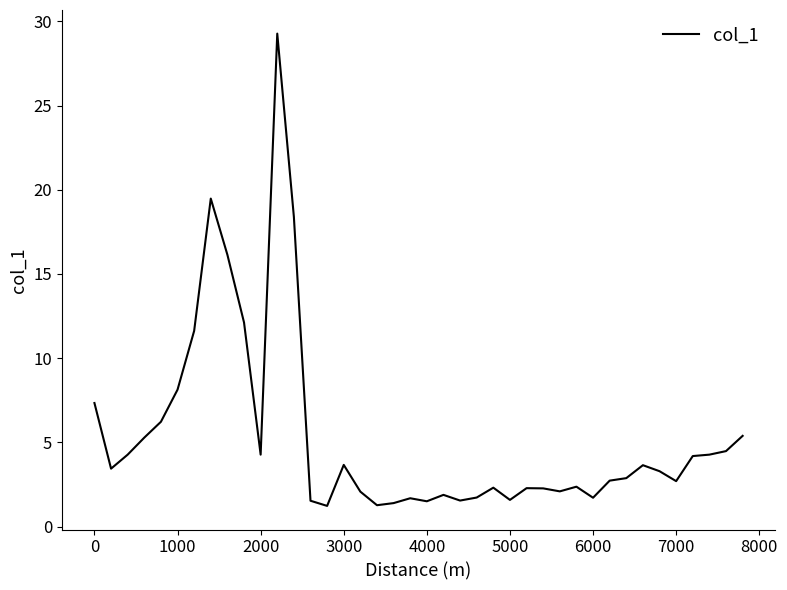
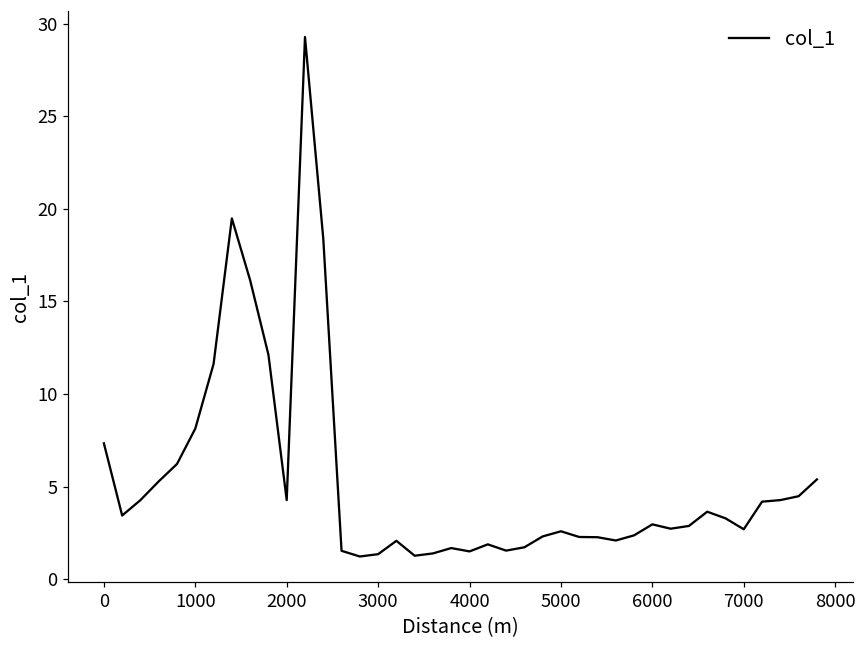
  {
    "0": 7.3,
    "1000": 8.1,
    "2000": 4.3,
-   "3000": 3.7,
+   "3000": 1.4,
    "4000": 1.5,
-   "5000": 1.6,
-   "6000": 1.7,
+   "5000": 2.6,
+   "6000": 3.0,
    "7000": 2.7
  }
